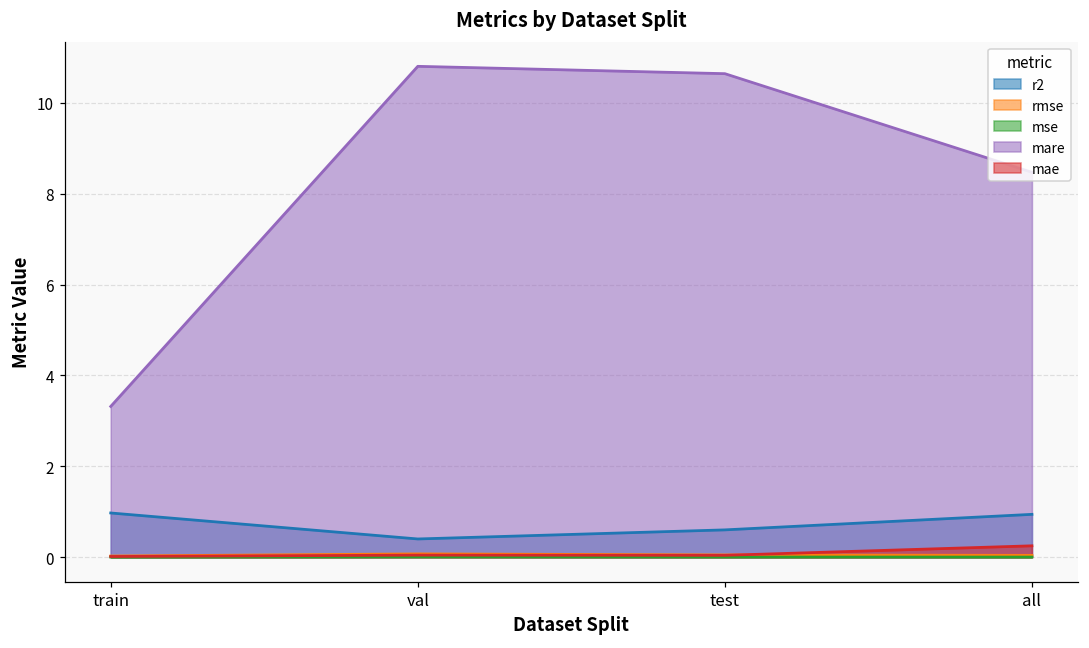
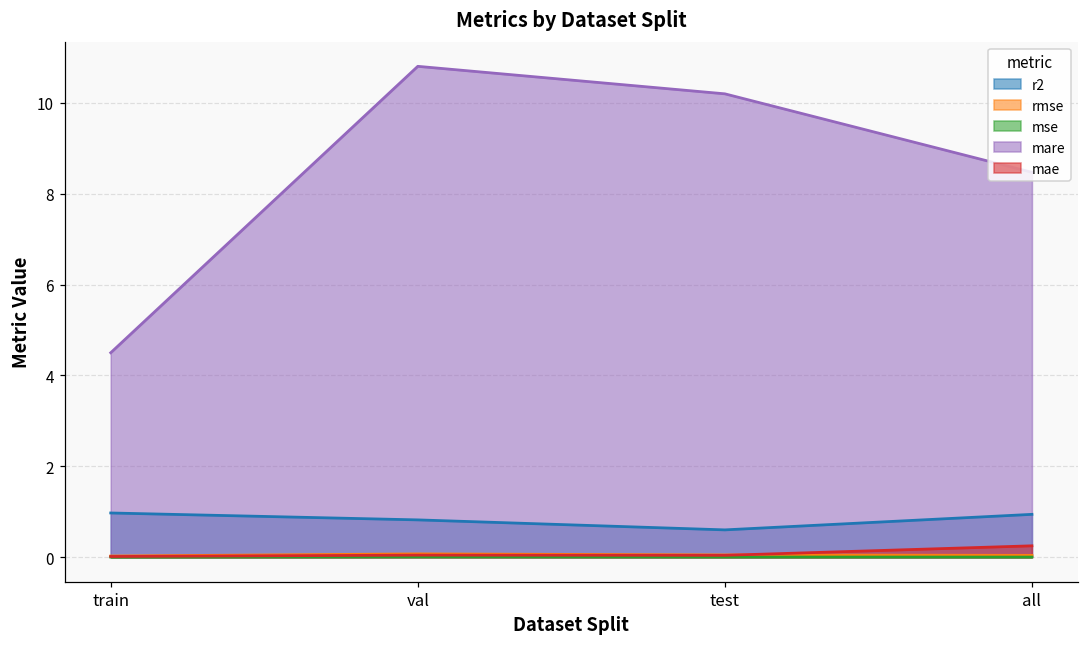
  {
    "r2": {
      "train": 1.0,
-     "val": 0.4,
+     "val": 0.8,
      "test": 0.6,
      "all": 0.9
    },
    "mare": {
-     "train": 3.3,
+     "train": 4.5,
      "val": 10.8,
-     "test": 10.6
+     "test": 10.2
    },
    "mae": {
      "all": 0.2
    }
  }
